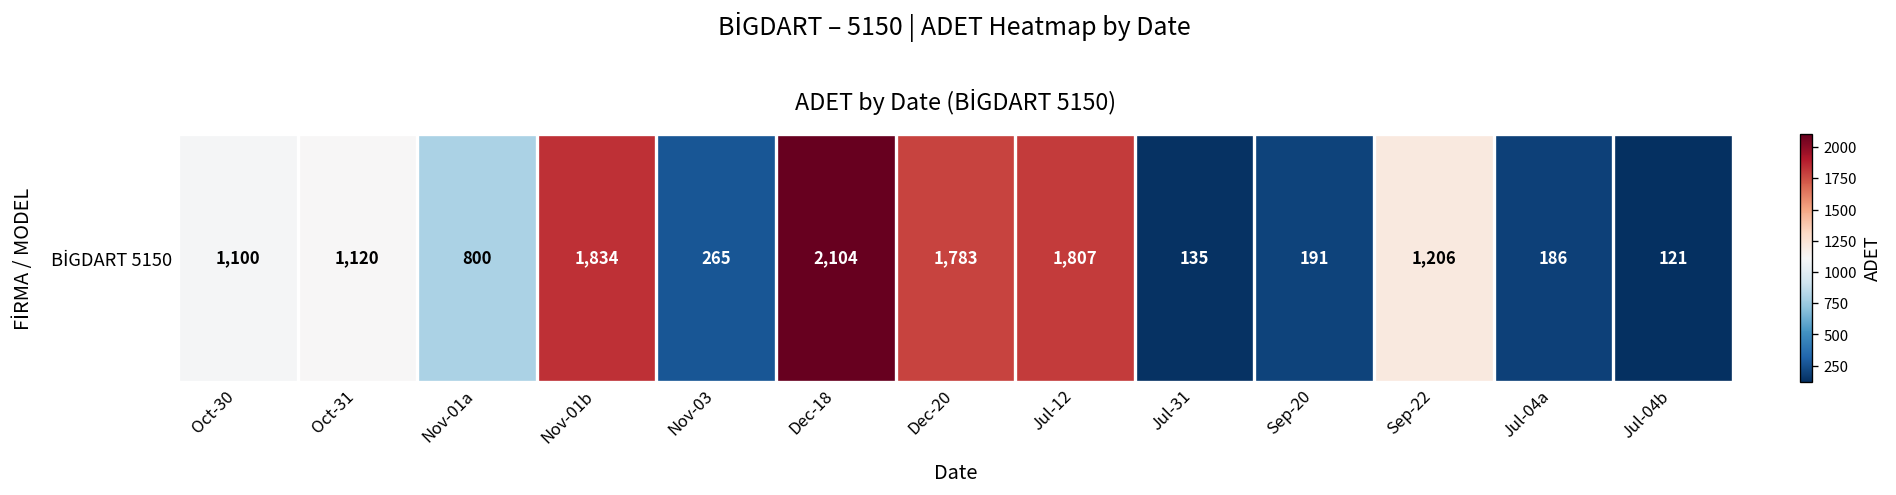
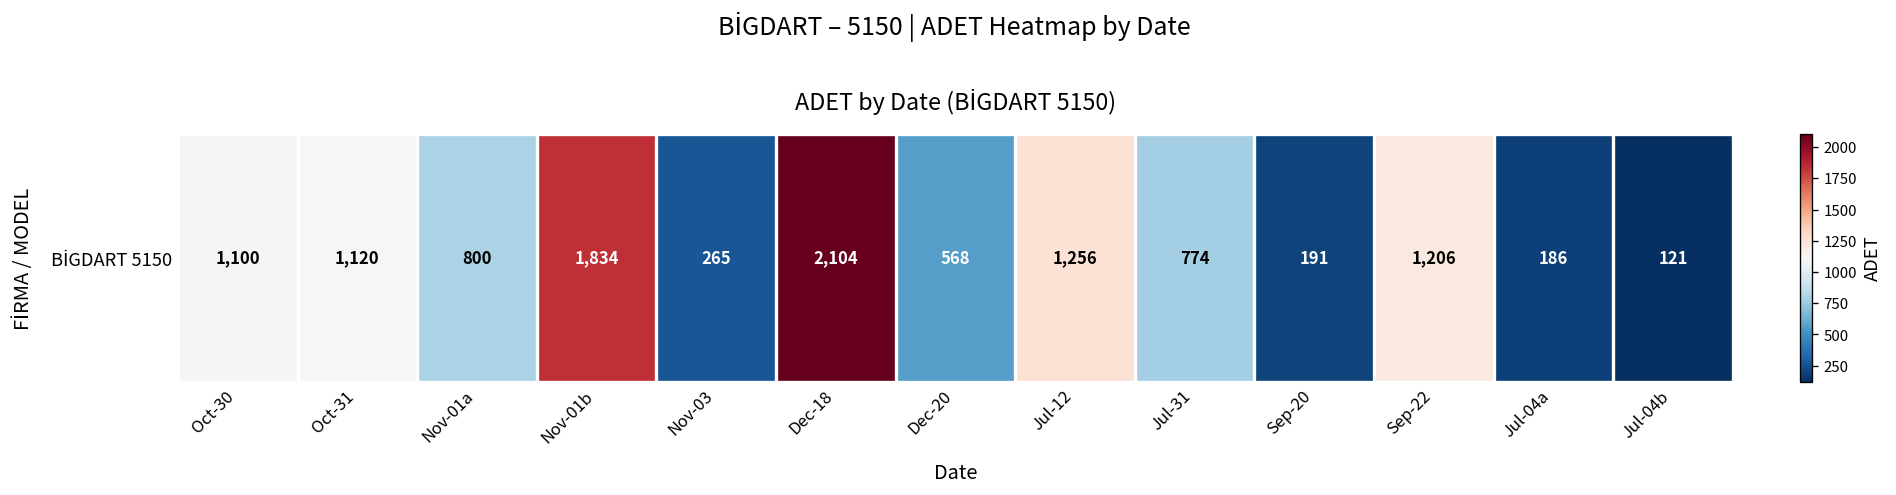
  {
    "BİGDART 5150": {
      "Oct-30": "1,100",
      "Oct-31": "1,120",
      "Nov-01a": "800",
      "Nov-01b": "1,834",
      "Nov-03": "265",
      "Dec-18": "2,104",
-     "Dec-20": "1,783",
-     "Jul-12": "1,807",
-     "Jul-31": "135",
+     "Dec-20": "568",
+     "Jul-12": "1,256",
+     "Jul-31": "774",
      "Sep-20": "191",
      "Sep-22": "1,206",
      "Jul-04a": "186",
      "Jul-04b": "121"
    }
  }
